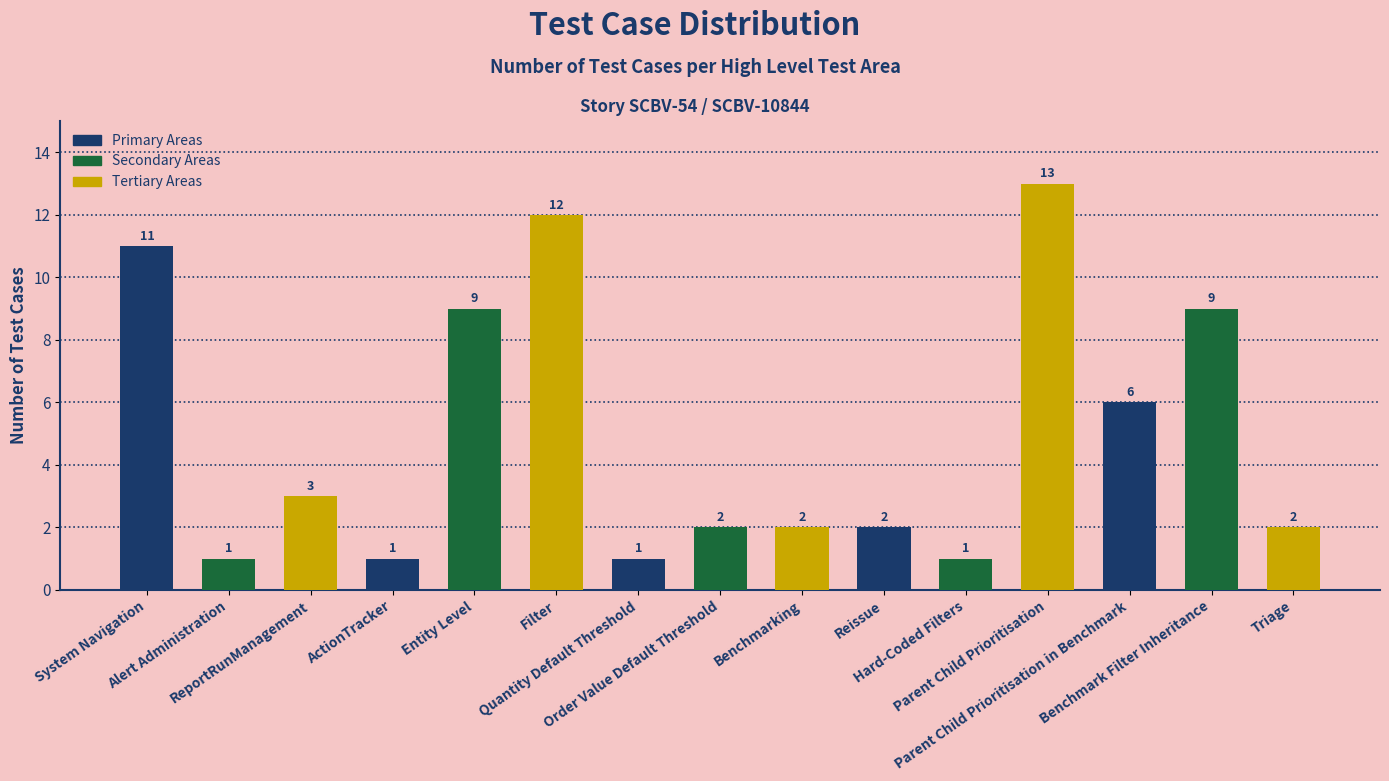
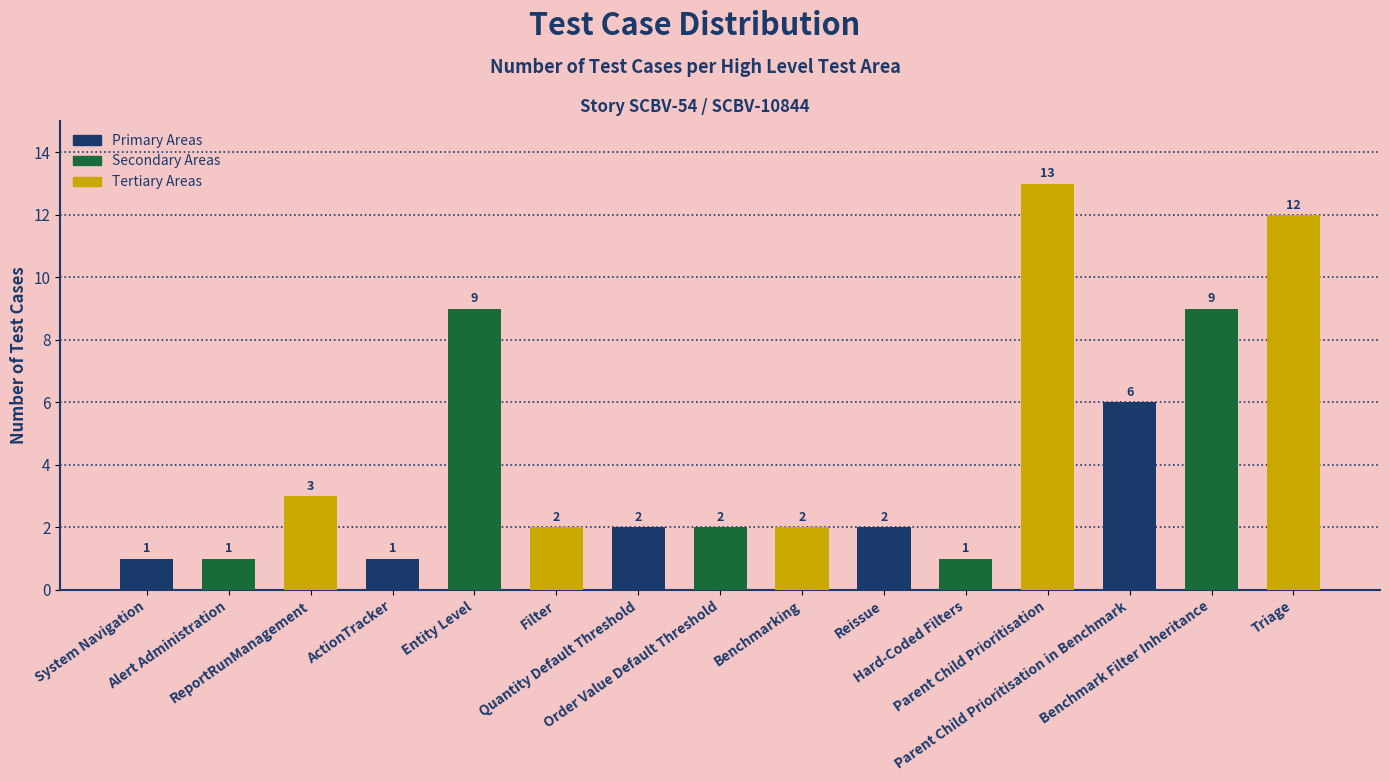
  {
-   "System Navigation": 11,
+   "System Navigation": 1,
    "Alert Administration": 1,
    "ReportRunManagement": 3,
    "ActionTracker": 1,
    "Entity Level": 9,
-   "Filter": 12,
-   "Quantity Default Threshold": 1,
+   "Filter": 2,
+   "Quantity Default Threshold": 2,
    "Order Value Default Threshold": 2,
    "Benchmarking": 2,
    "Reissue": 2,
    "Hard-Coded Filters": 1,
    "Parent Child Prioritisation": 13,
    "Parent Child Prioritisation in Benchmark": 6,
    "Benchmark Filter Inheritance": 9,
-   "Triage": 2
+   "Triage": 12
  }
